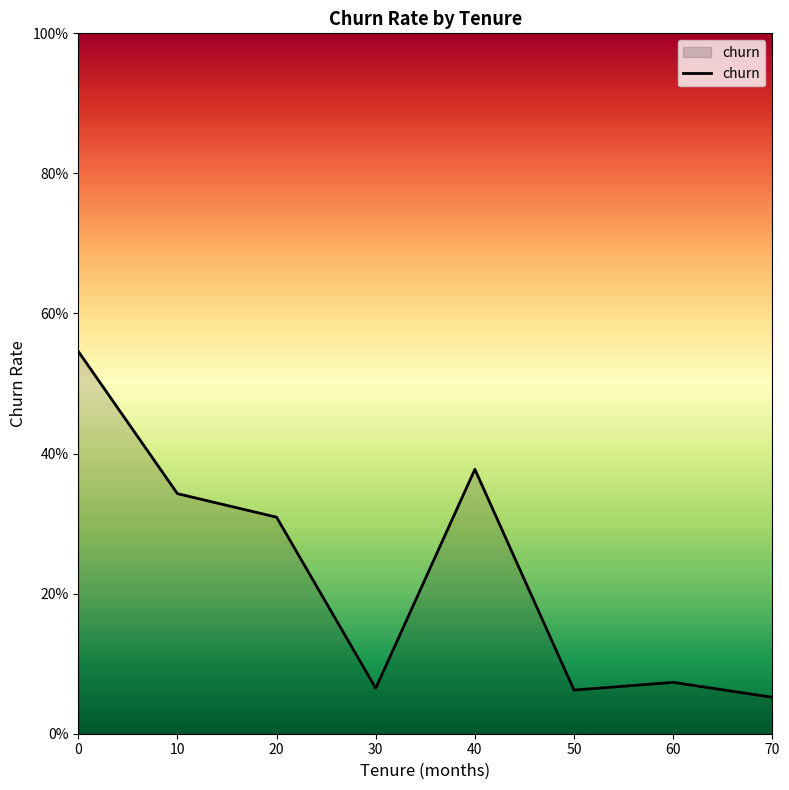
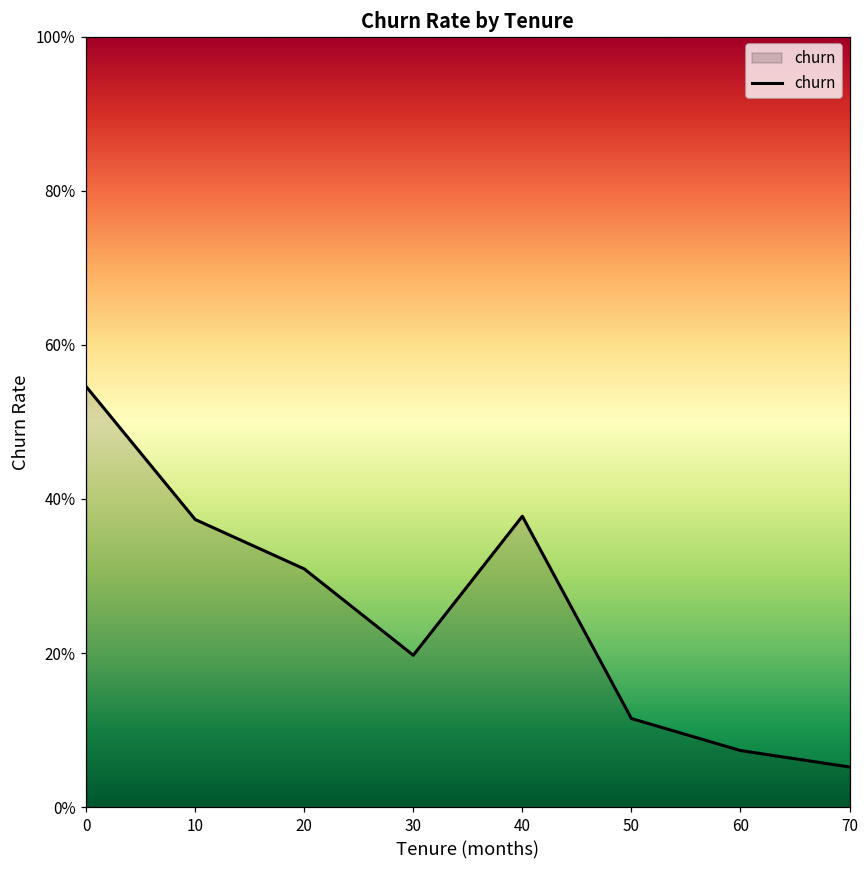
  {
    "0": "55%",
-   "10": "34%",
+   "10": "37%",
    "20": "31%",
-   "30": "6%",
+   "30": "20%",
    "40": "38%",
-   "50": "6%",
+   "50": "11%",
    "60": "7%",
    "70": "5%"
  }
